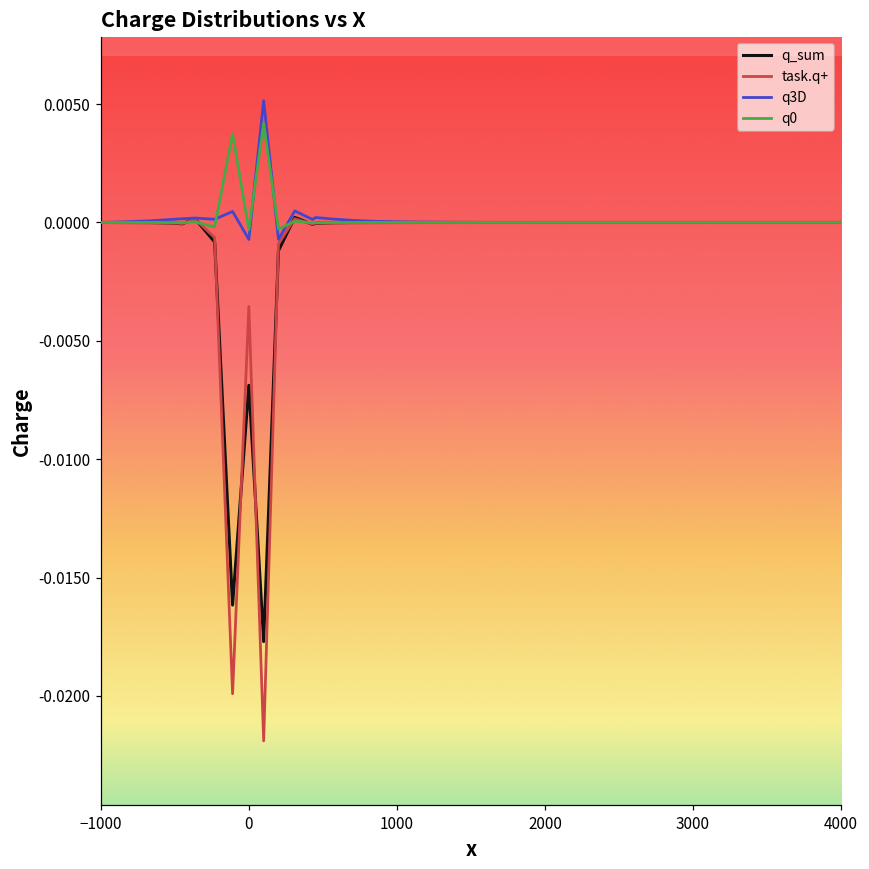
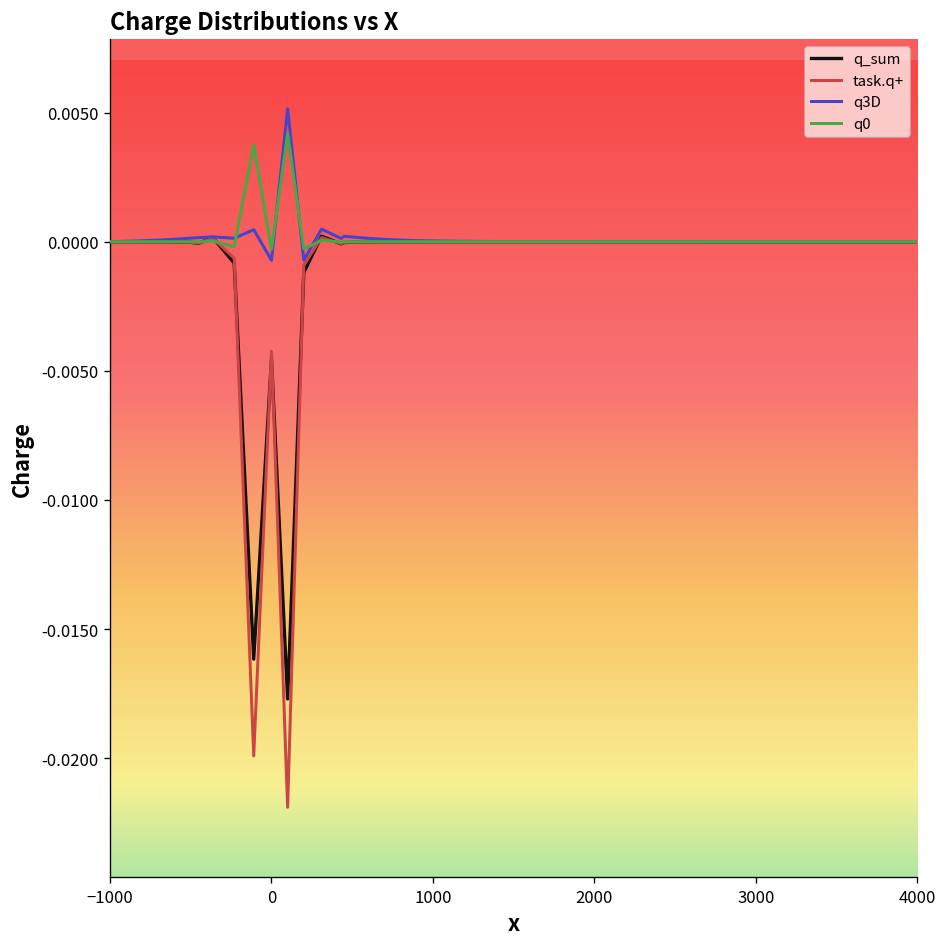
  {
    "q_sum": {
-     "0": -0.0069
+     "0": -0.0045
    },
    "task.q+": {
-     "0": -0.0035
+     "0": -0.0042
    },
    "q3D": {
      "0": -0.0007
    },
    "q0": {
      "0": -0.0003
    }
  }
